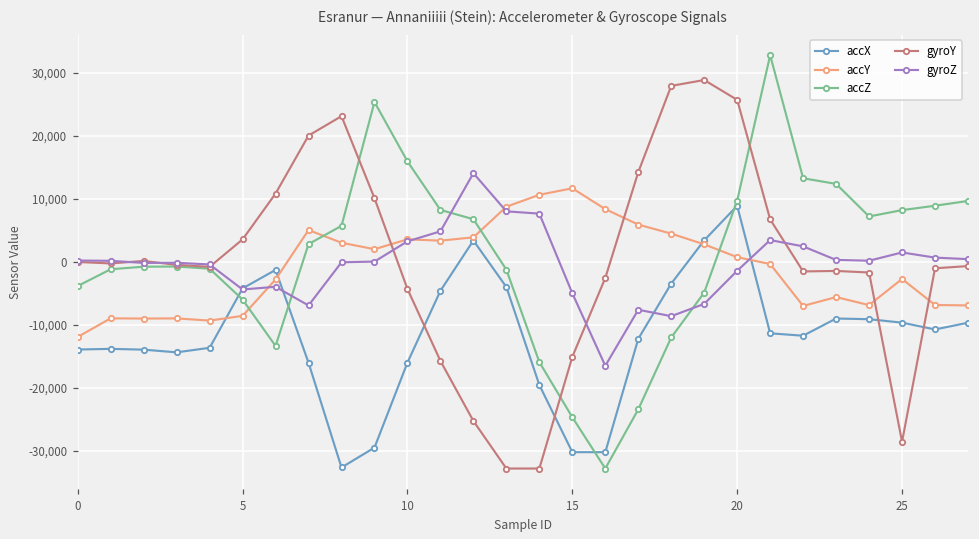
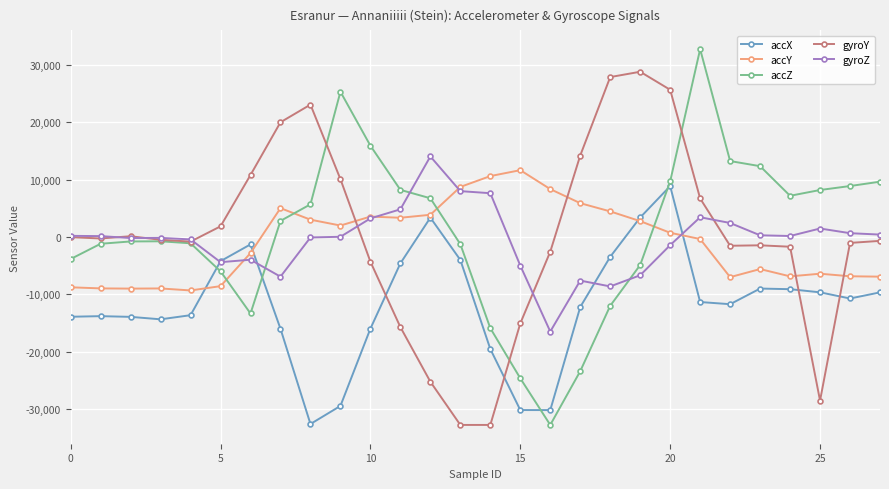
  {
    "accX": {
      "0": "-14,000",
      "10": "-16,000",
      "15": "-30,000",
      "20": "9,000",
      "25": "-10,000"
    },
    "accY": {
-     "0": "-12,000",
+     "0": "-9,000",
      "5": "-9,000",
      "15": "12,000",
      "20": "1,000",
-     "25": "-3,000"
+     "25": "-6,000"
    },
    "accZ": {
      "0": "-4,000",
      "5": "-6,000",
      "10": "16,000",
      "15": "-25,000",
      "20": "10,000",
      "25": "8,000"
    },
    "gyroY": {
-     "5": "4,000",
+     "5": "2,000",
      "10": "-4,000",
      "15": "-15,000",
      "20": "26,000",
      "25": "-29,000"
    },
    "gyroZ": {
      "15": "-5,000",
      "20": "-1,000",
      "25": "1,000"
    }
  }
